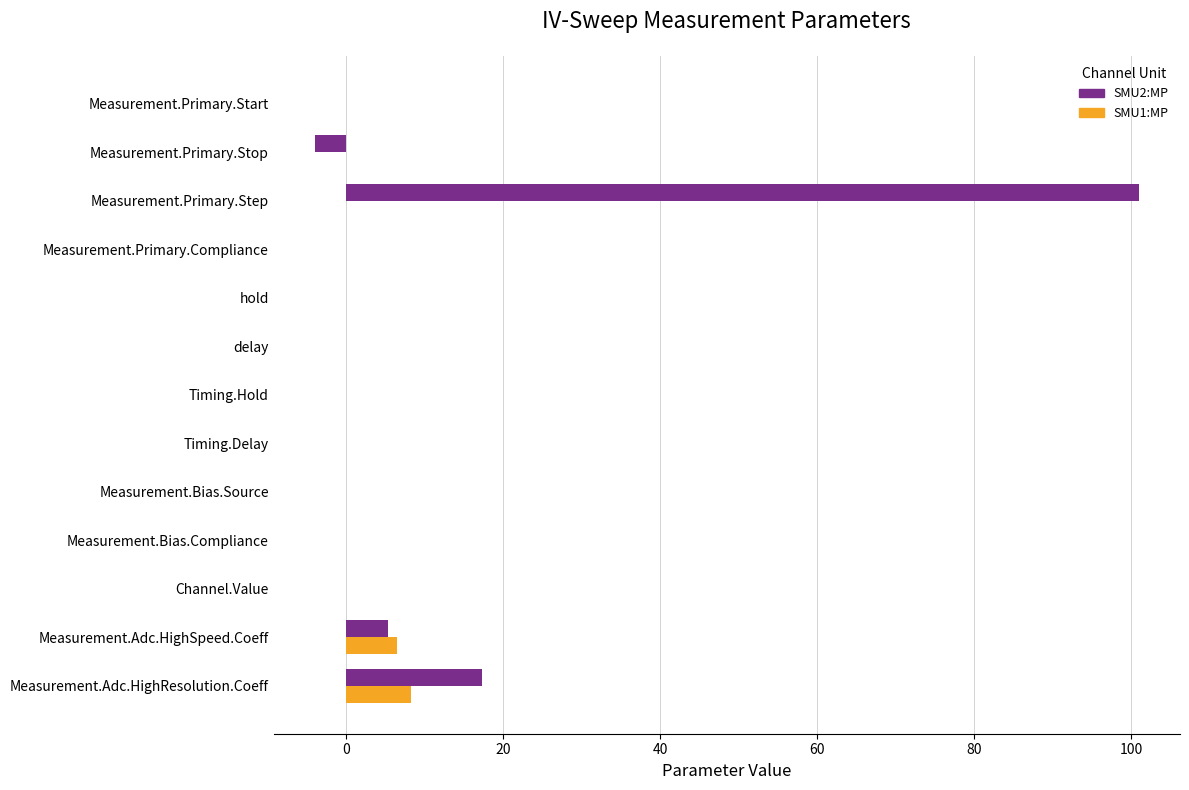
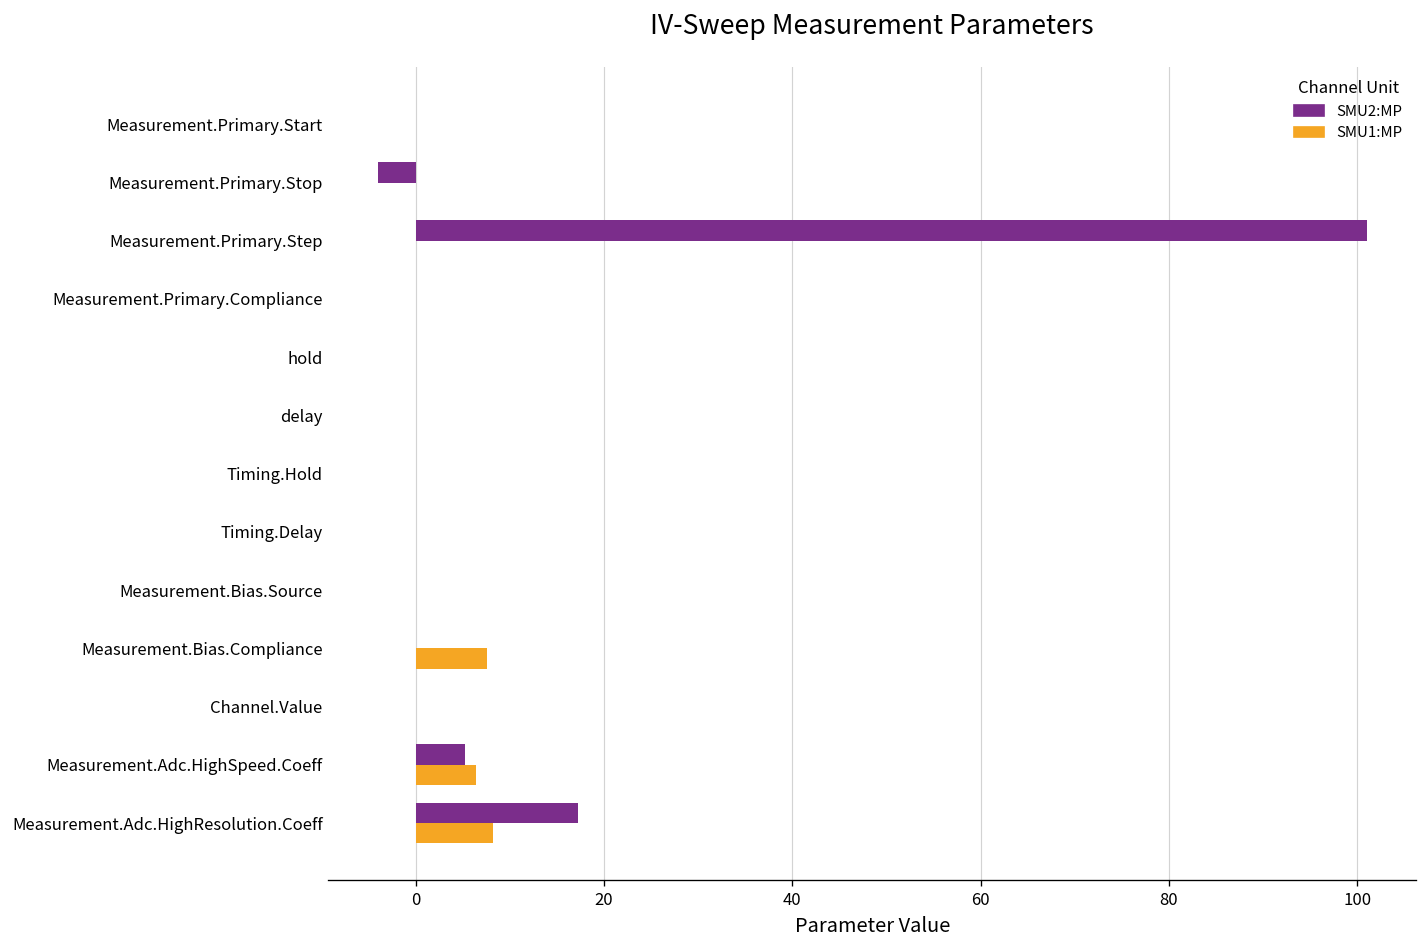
  {
    "SMU2:MP": {
      "Measurement.Primary.Start": 0,
      "Measurement.Primary.Stop": -4,
      "Measurement.Primary.Step": 101,
      "hold": 0,
      "delay": 0,
      "Timing.Hold": 0,
      "Timing.Delay": 0,
      "Measurement.Bias.Source": 0,
      "Channel.Value": 0,
      "Measurement.Adc.HighSpeed.Coeff": 5,
      "Measurement.Adc.HighResolution.Coeff": 17
    },
    "SMU1:MP": {
      "Measurement.Primary.Start": 0,
      "Measurement.Primary.Stop": 0,
      "Measurement.Primary.Step": 0,
      "Measurement.Primary.Compliance": 0,
      "hold": 0,
      "delay": 0,
      "Timing.Hold": 0,
      "Timing.Delay": 0,
      "Measurement.Bias.Source": 0,
-     "Measurement.Bias.Compliance": 0,
+     "Measurement.Bias.Compliance": 8,
      "Channel.Value": 0,
      "Measurement.Adc.HighSpeed.Coeff": 6,
      "Measurement.Adc.HighResolution.Coeff": 8
    }
  }
